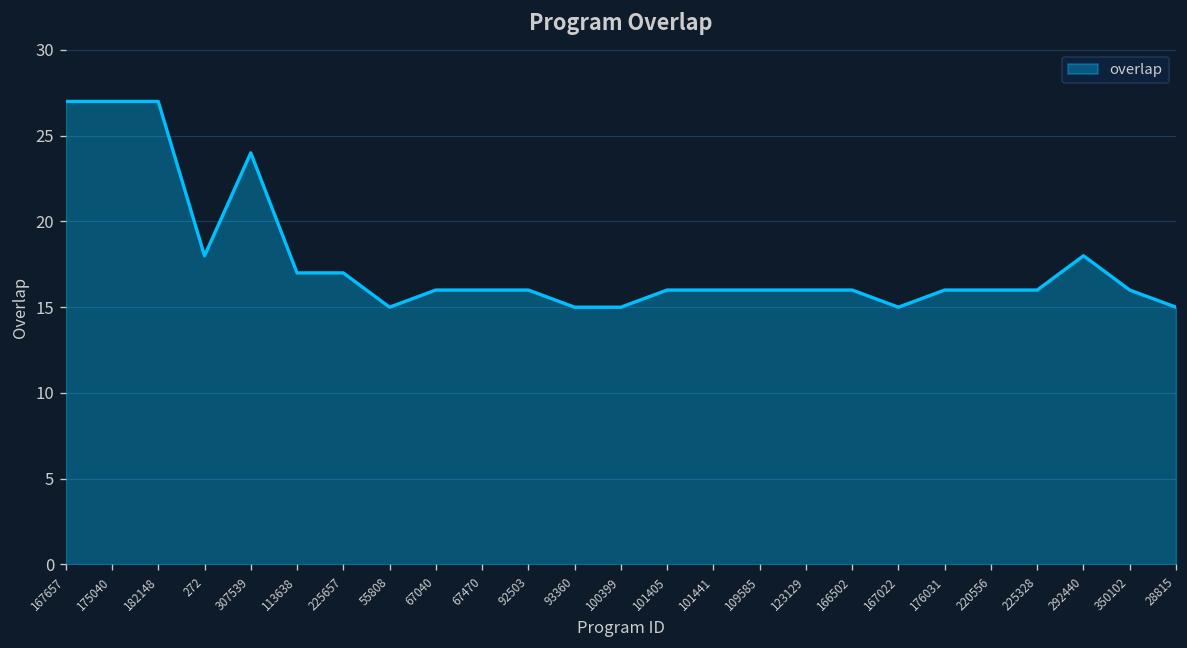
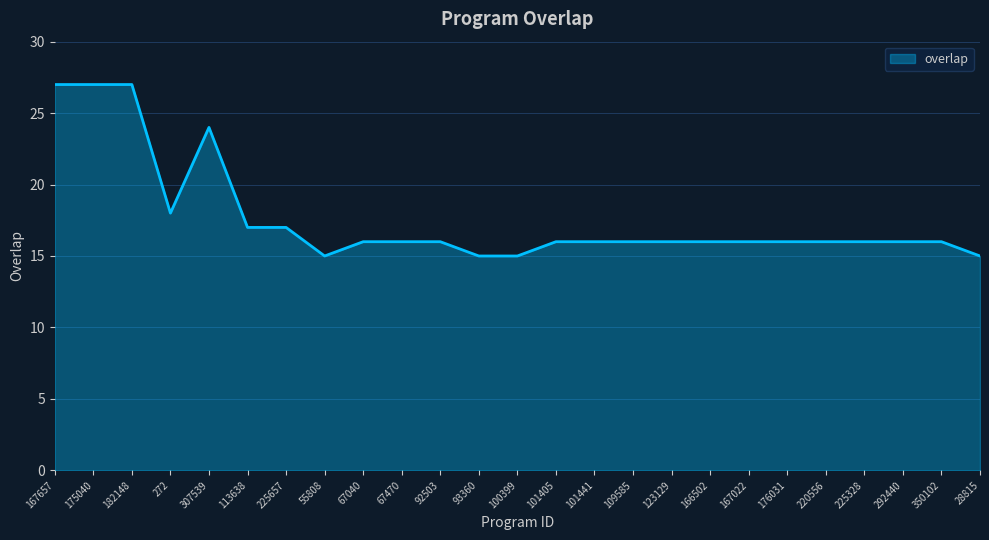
  {
    "167657": 27,
    "175040": 27,
    "182148": 27,
    "272": 18,
    "307539": 24,
    "113638": 17,
    "225657": 17,
    "55808": 15,
    "67040": 16,
    "67470": 16,
    "92503": 16,
    "93360": 15,
    "100399": 15,
    "101405": 16,
    "101441": 16,
    "109585": 16,
    "123129": 16,
    "166502": 16,
-   "167022": 15,
+   "167022": 16,
    "176031": 16,
    "220556": 16,
    "225328": 16,
-   "292440": 18,
+   "292440": 16,
    "350102": 16,
    "28815": 15
  }
